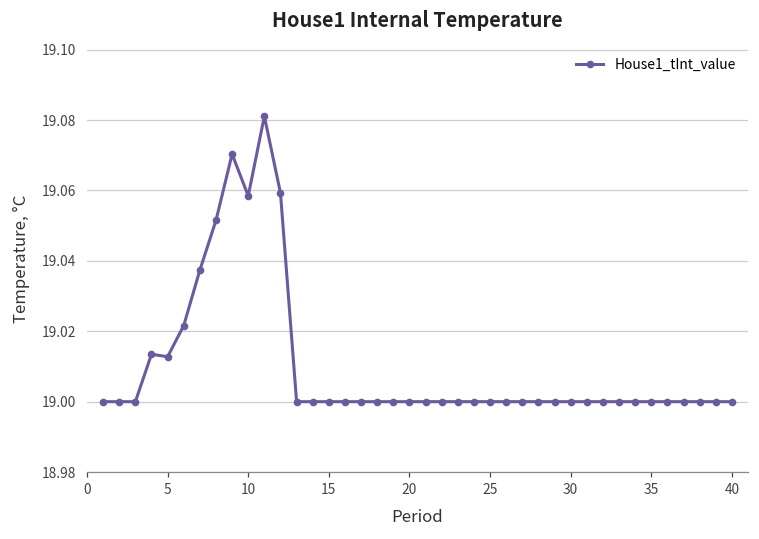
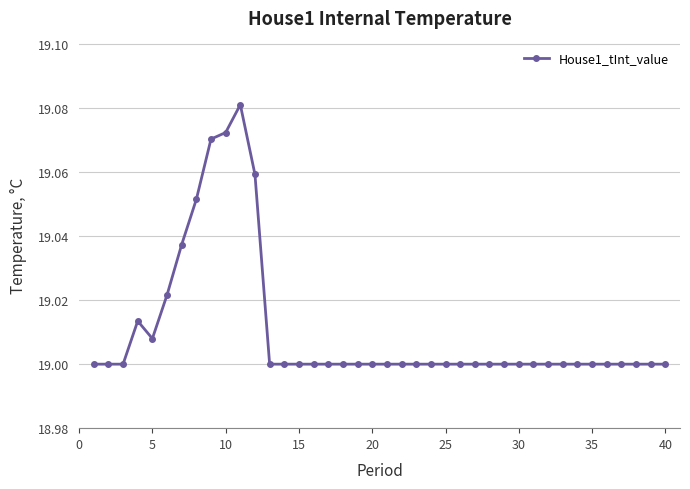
  {
-   "5": 19.013,
-   "10": 19.058,
+   "5": 19.008,
+   "10": 19.072,
    "15": 19.000,
    "20": 19.000,
    "25": 19.000,
    "30": 19.000,
    "35": 19.000,
    "40": 19.000
  }
